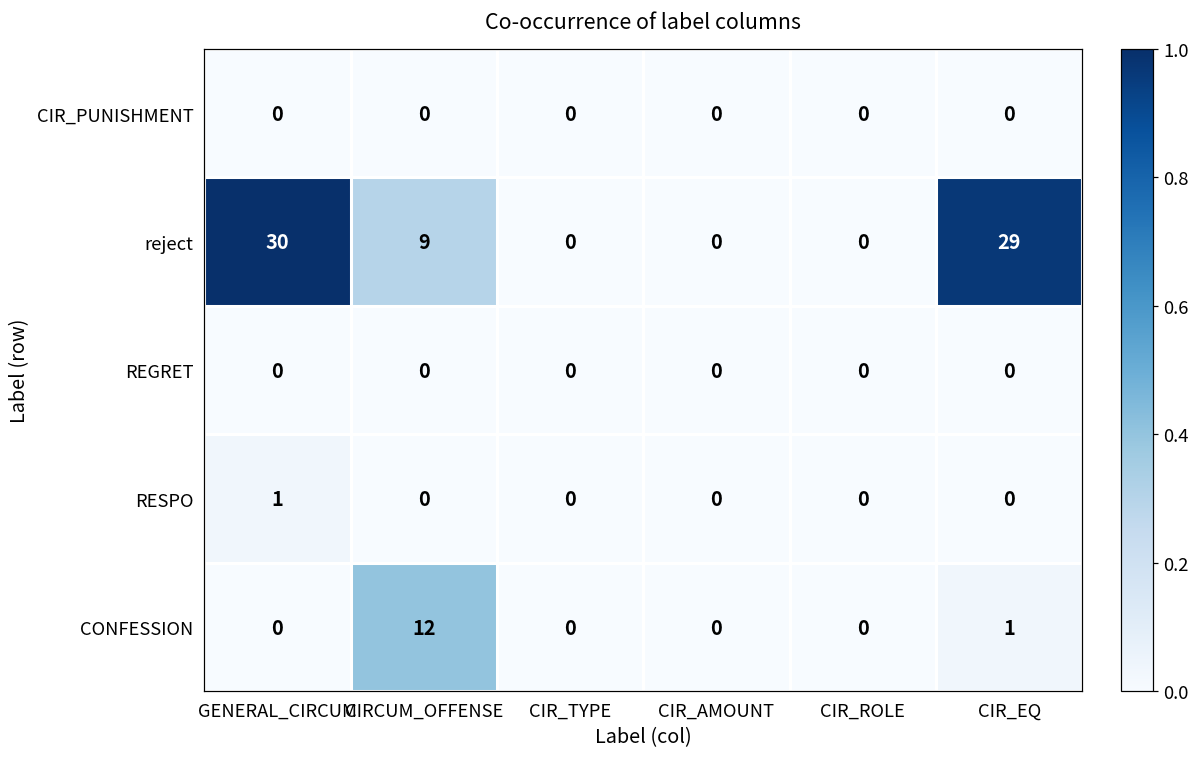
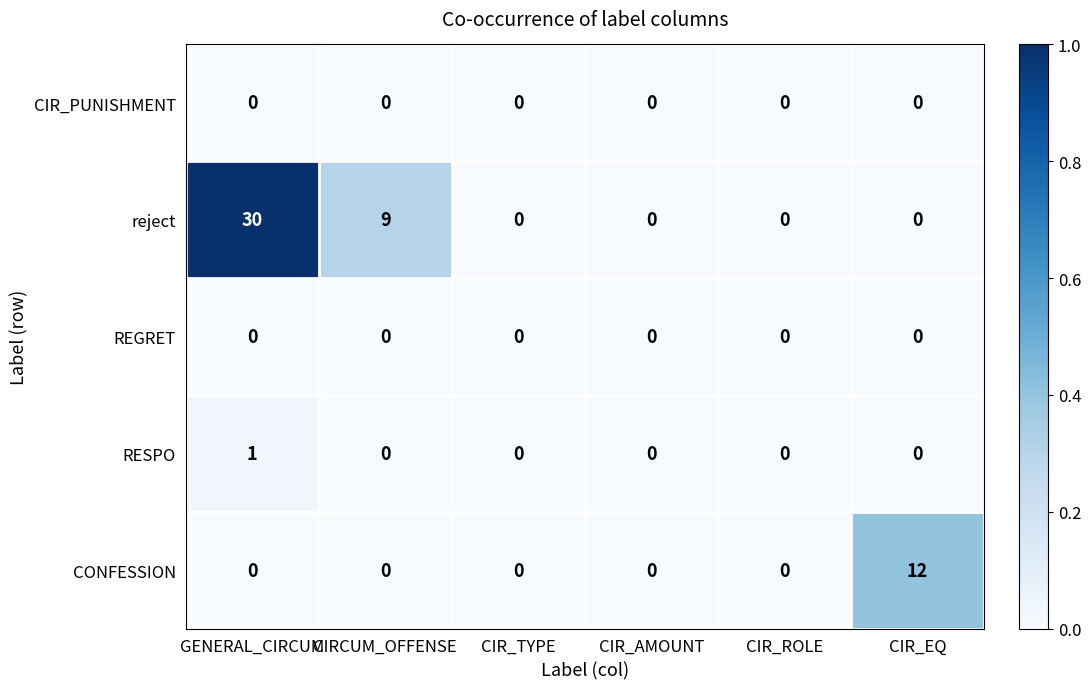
  {
    "CIR_PUNISHMENT": {
      "GENERAL_CIRCUM": 0,
      "CIRCUM_OFFENSE": 0,
      "CIR_TYPE": 0,
      "CIR_AMOUNT": 0,
      "CIR_ROLE": 0,
      "CIR_EQ": 0
    },
    "reject": {
      "GENERAL_CIRCUM": 30,
      "CIRCUM_OFFENSE": 9,
      "CIR_TYPE": 0,
      "CIR_AMOUNT": 0,
      "CIR_ROLE": 0,
-     "CIR_EQ": 29
+     "CIR_EQ": 0
    },
    "REGRET": {
      "GENERAL_CIRCUM": 0,
      "CIRCUM_OFFENSE": 0,
      "CIR_TYPE": 0,
      "CIR_AMOUNT": 0,
      "CIR_ROLE": 0,
      "CIR_EQ": 0
    },
    "RESPO": {
      "GENERAL_CIRCUM": 1,
      "CIRCUM_OFFENSE": 0,
      "CIR_TYPE": 0,
      "CIR_AMOUNT": 0,
      "CIR_ROLE": 0,
      "CIR_EQ": 0
    },
    "CONFESSION": {
      "GENERAL_CIRCUM": 0,
-     "CIRCUM_OFFENSE": 12,
+     "CIRCUM_OFFENSE": 0,
      "CIR_TYPE": 0,
      "CIR_AMOUNT": 0,
      "CIR_ROLE": 0,
-     "CIR_EQ": 1
+     "CIR_EQ": 12
    }
  }
